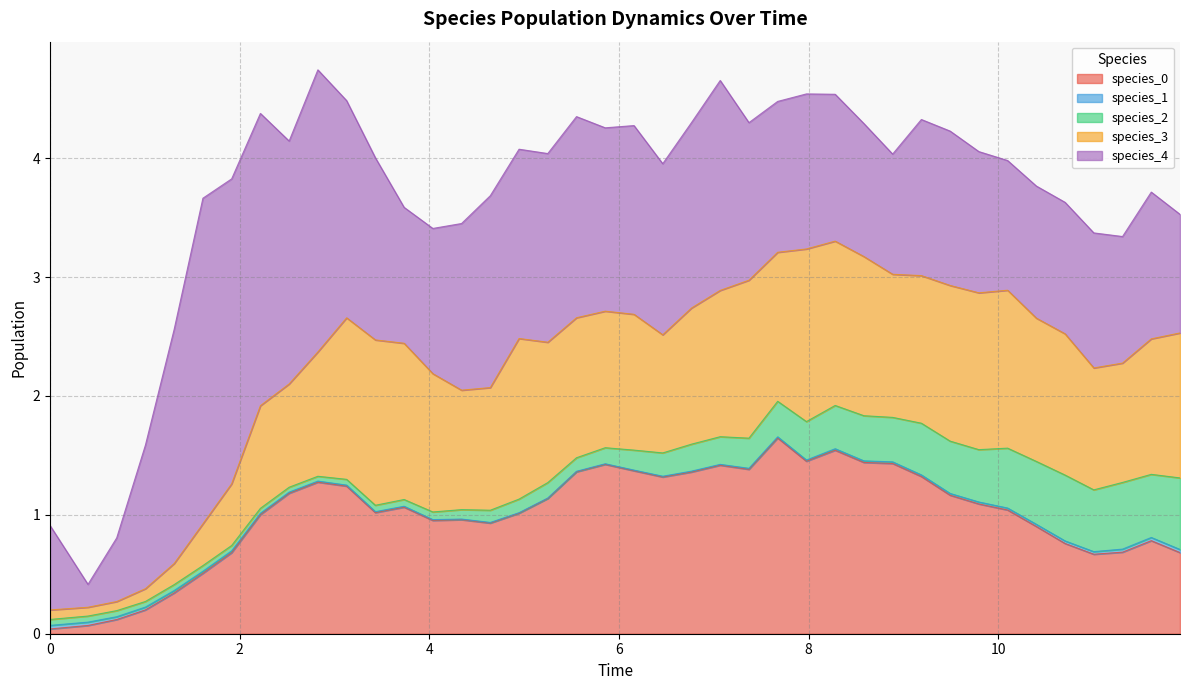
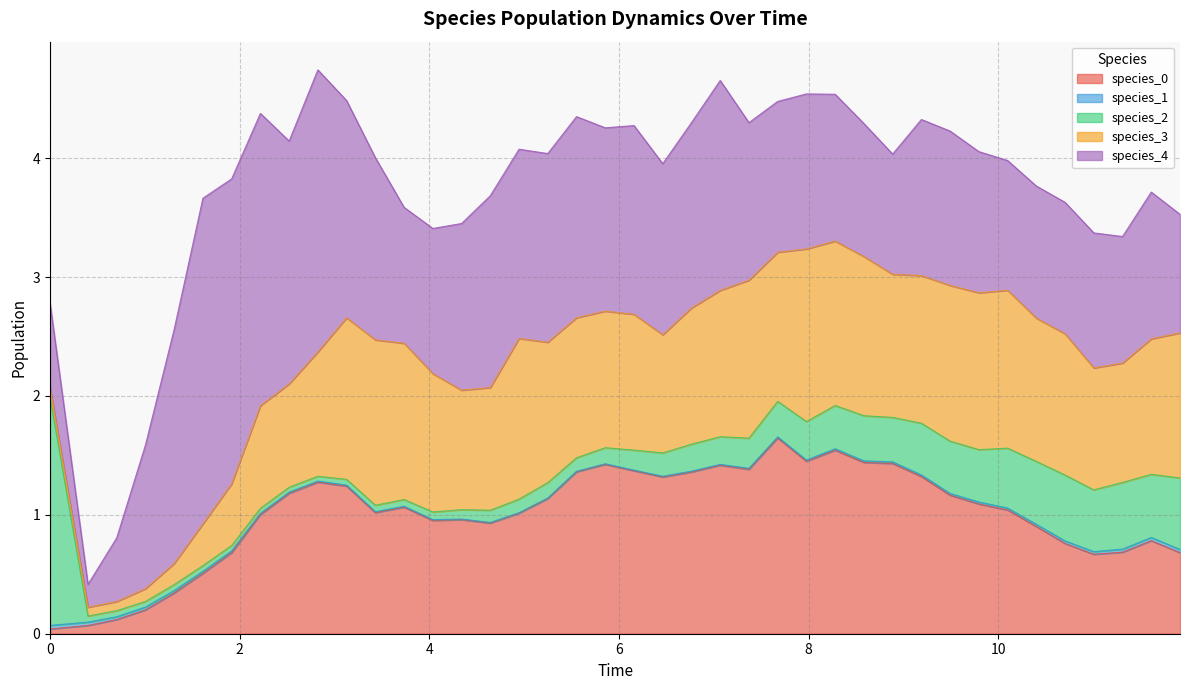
  {
    "species_0": {
      "0": 0.04
    },
    "species_1": {
      "0": 0.03
    },
    "species_2": {
-     "0": 0.05
+     "0": 1.92
    },
    "species_3": {
      "0": 0.08
    },
    "species_4": {
      "0": 0.71
    }
  }
